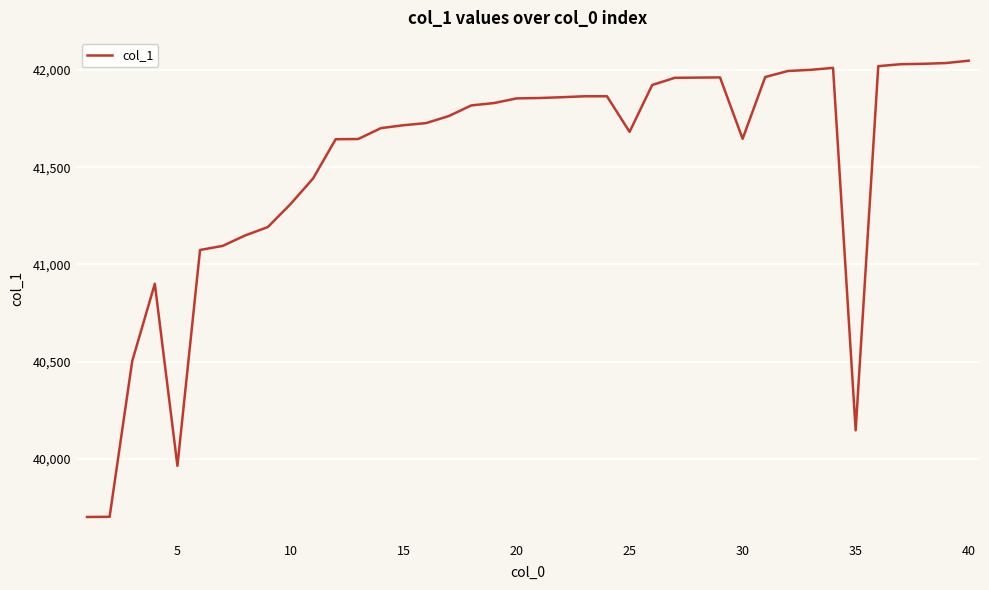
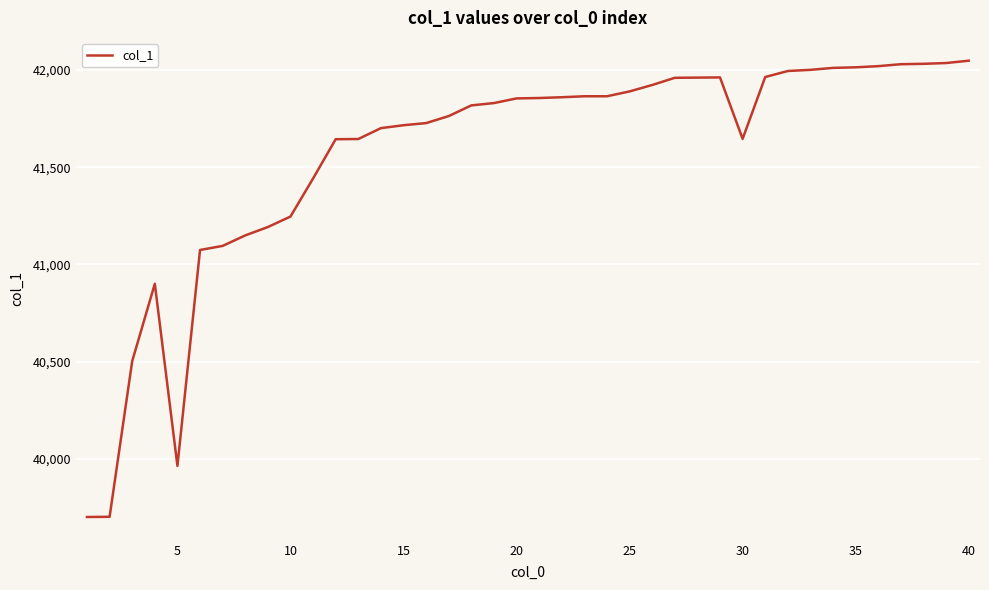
  {
    "5": "39,960",
-   "10": "41,310",
+   "10": "41,250",
    "15": "41,720",
    "20": "41,850",
-   "25": "41,680",
+   "25": "41,890",
    "30": "41,650",
-   "35": "40,150",
+   "35": "42,010",
    "40": "42,050"
  }
